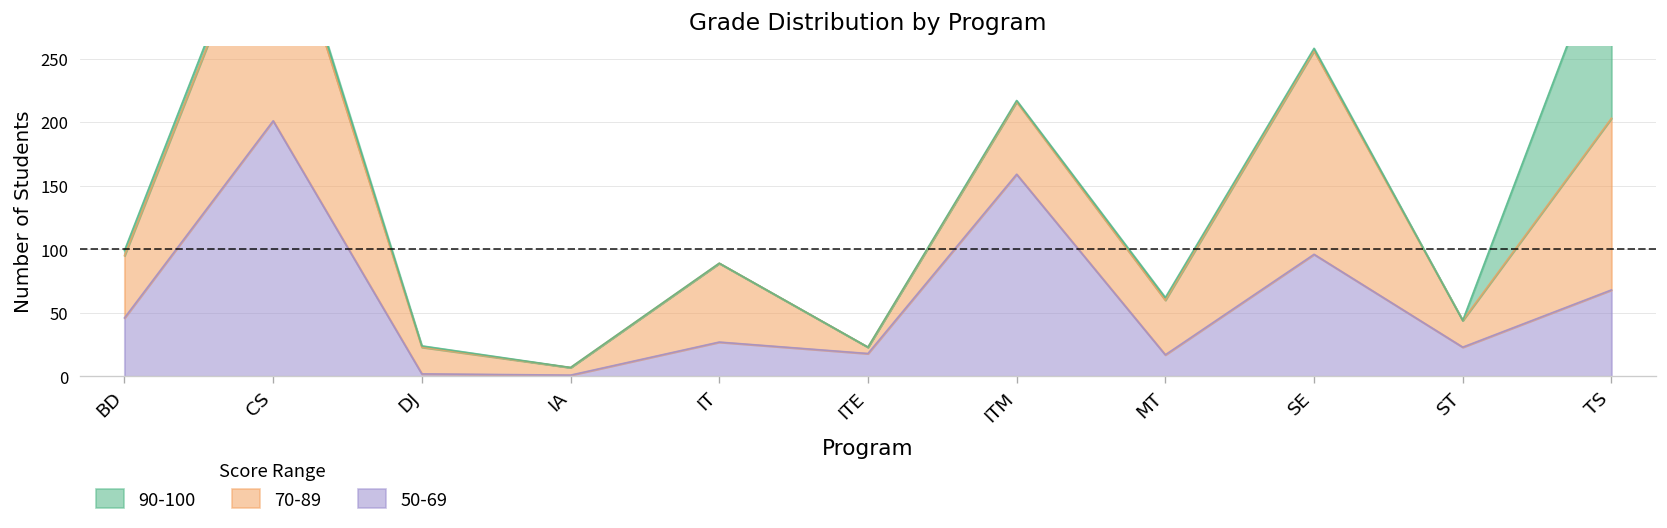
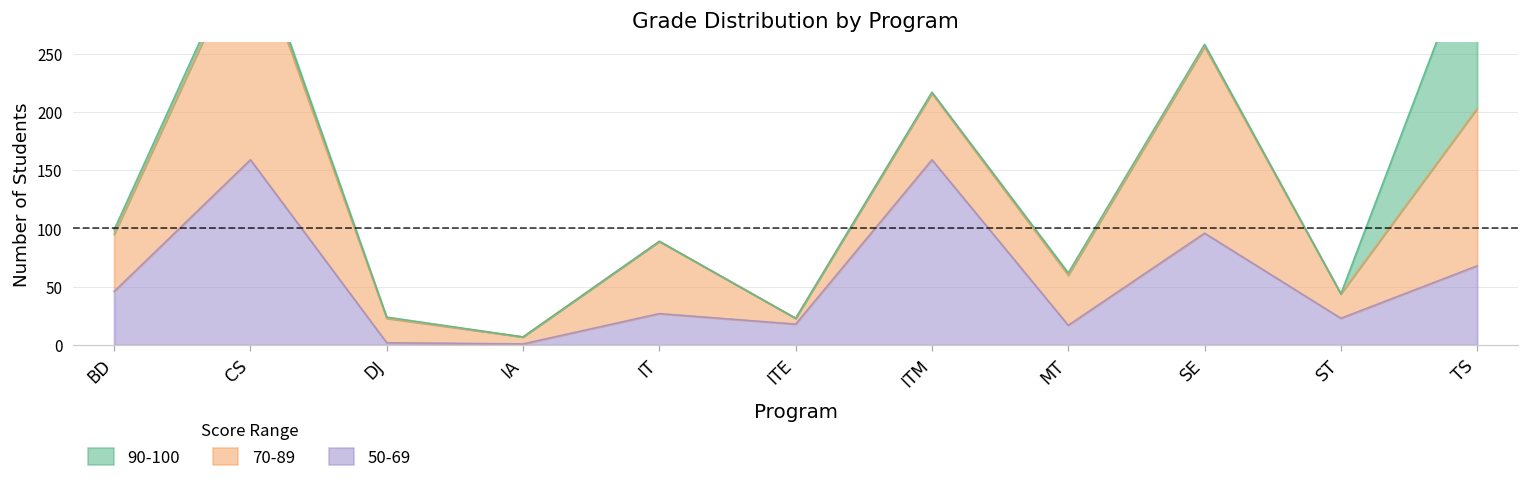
  {
    "50-69": {
      "BD": 46,
-     "CS": 201,
+     "CS": 159,
      "DJ": 2,
      "IA": 1,
      "IT": 27,
      "ITE": 18,
      "ITM": 159,
      "MT": 17,
      "SE": 96,
      "ST": 23,
      "TS": 68
    },
    "70-89": {
      "BD": 49,
      "TS": 135
    },
    "90-100": {
      "BD": 4
    }
  }
